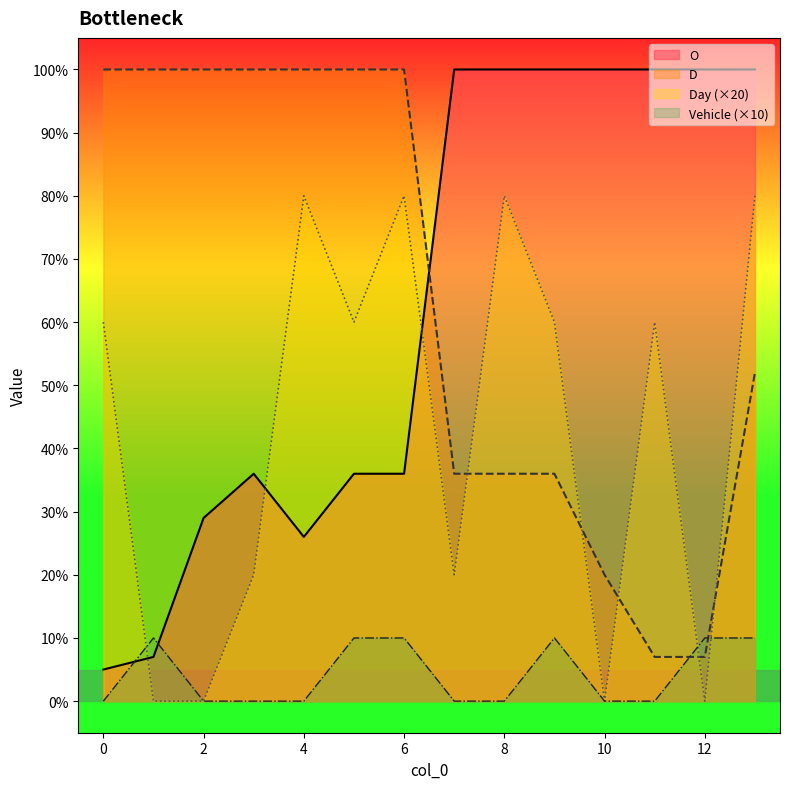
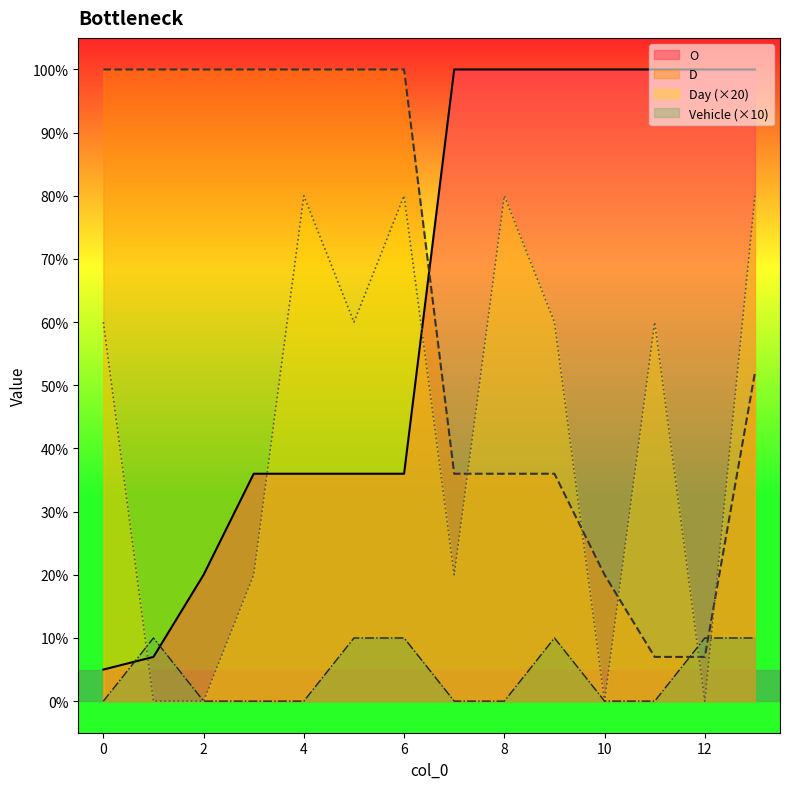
  {
    "O": {
      "0": "5%",
-     "2": "29%",
-     "4": "26%",
+     "2": "20%",
+     "4": "36%",
      "6": "36%",
      "8": "100%",
      "10": "100%"
    }
  }
